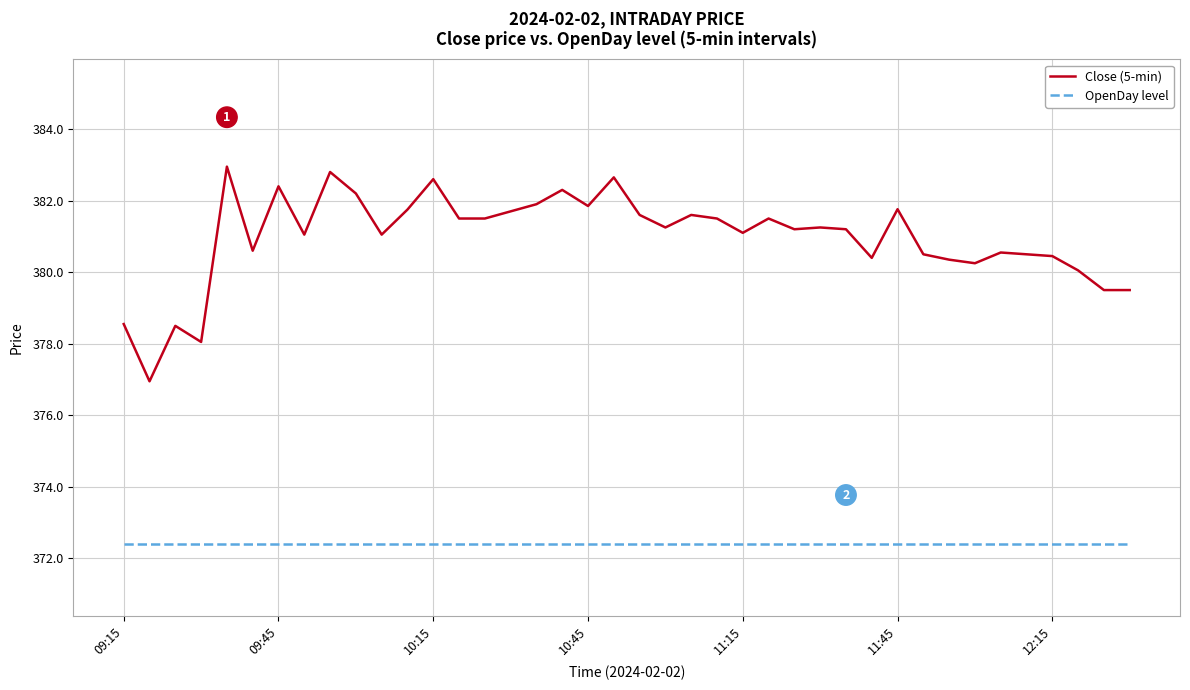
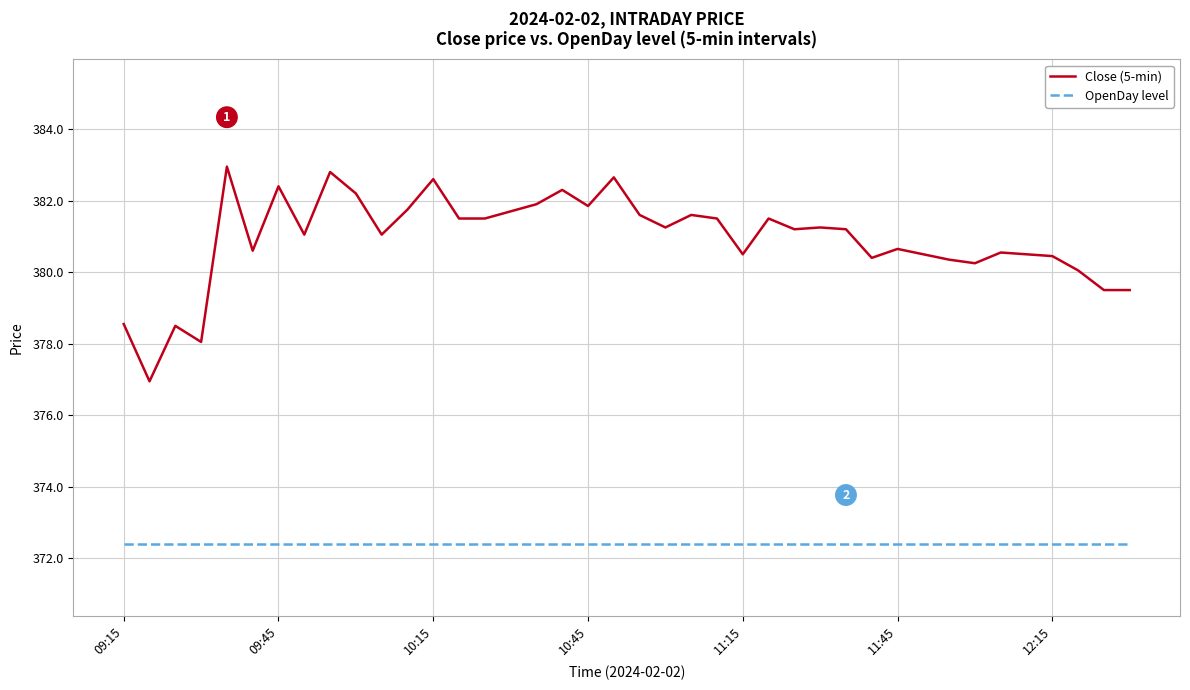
  {
    "Close (5-min)": {
      "09:15": 378.6,
      "09:45": 382.4,
      "10:15": 382.6,
      "10:45": 381.9,
-     "11:15": 381.1,
-     "11:45": 381.8,
+     "11:15": 380.5,
+     "11:45": 380.7,
      "12:15": 380.5
    },
    "OpenDay level": {
      "09:15": 372.4,
      "09:45": 372.4,
      "10:15": 372.4,
      "10:45": 372.4,
      "11:15": 372.4,
      "11:45": 372.4,
      "12:15": 372.4
    }
  }
